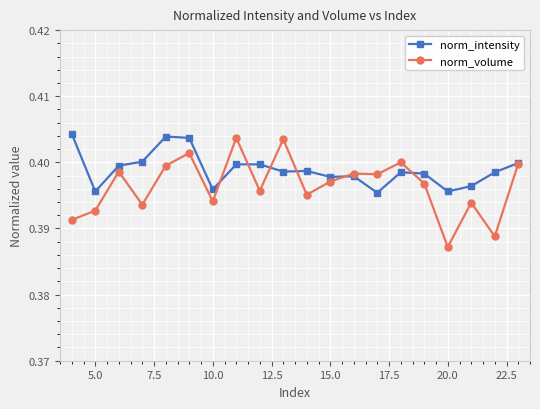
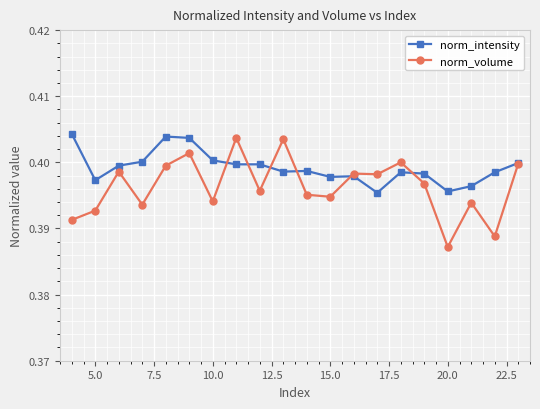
  {
    "norm_intensity": {
-     "5.0": 0.396,
-     "10.0": 0.396,
+     "5.0": 0.397,
+     "10.0": 0.400,
      "15.0": 0.398,
      "20.0": 0.396
    },
    "norm_volume": {
      "5.0": 0.393,
      "10.0": 0.394,
-     "15.0": 0.397,
+     "15.0": 0.395,
      "20.0": 0.387
    }
  }
